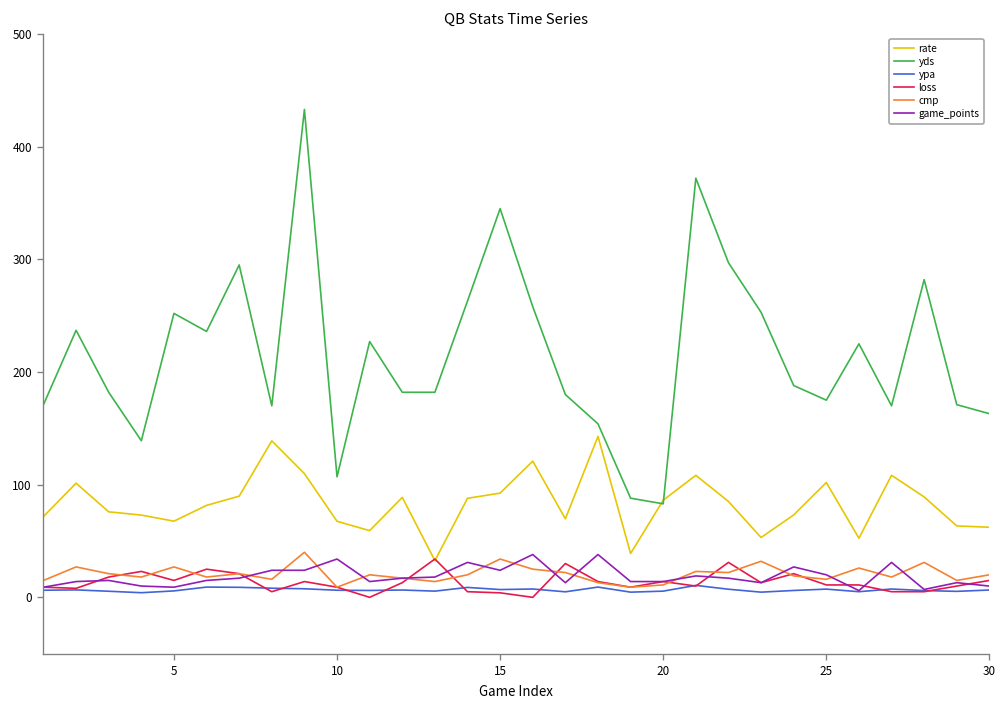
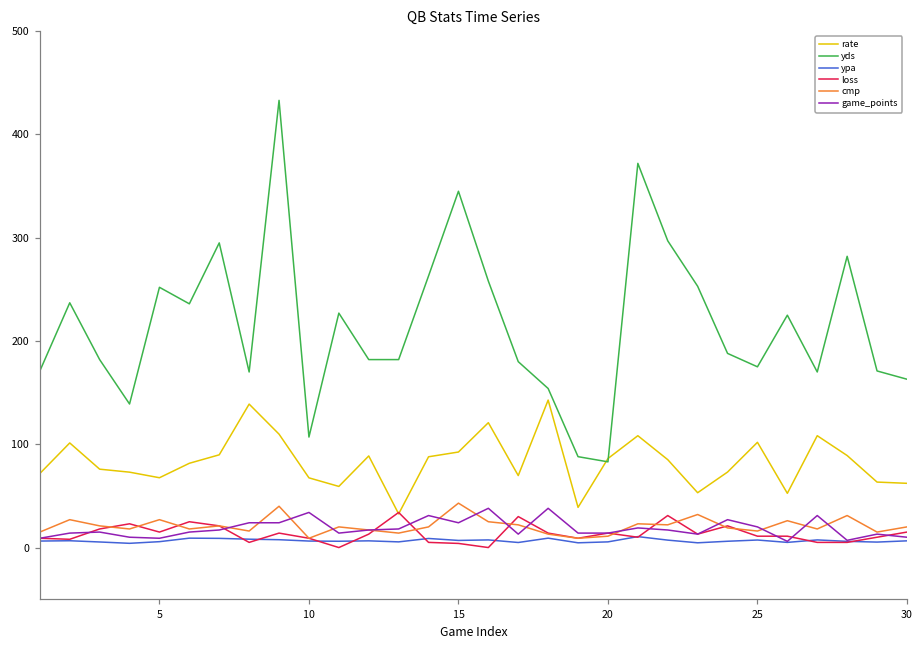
  {
    "rate": {
      "5": 70,
      "10": 70,
      "15": 90,
      "20": 90,
      "25": 100,
      "30": 60
    },
    "yds": {
      "5": 250,
      "10": 110,
      "15": 350,
      "20": 80,
      "25": 180,
      "30": 160
    },
    "ypa": {
      "5": 10,
      "10": 10,
      "15": 10,
      "20": 10,
      "25": 10,
      "30": 10
    },
    "loss": {
      "5": 20,
      "15": 0,
      "25": 10,
      "30": 20
    },
    "cmp": {
      "5": 30,
-     "15": 30,
+     "15": 40,
      "20": 10,
      "25": 20,
      "30": 20
    },
    "game_points": {
      "5": 10,
      "10": 30,
      "15": 20,
      "25": 20,
      "30": 10
    }
  }
